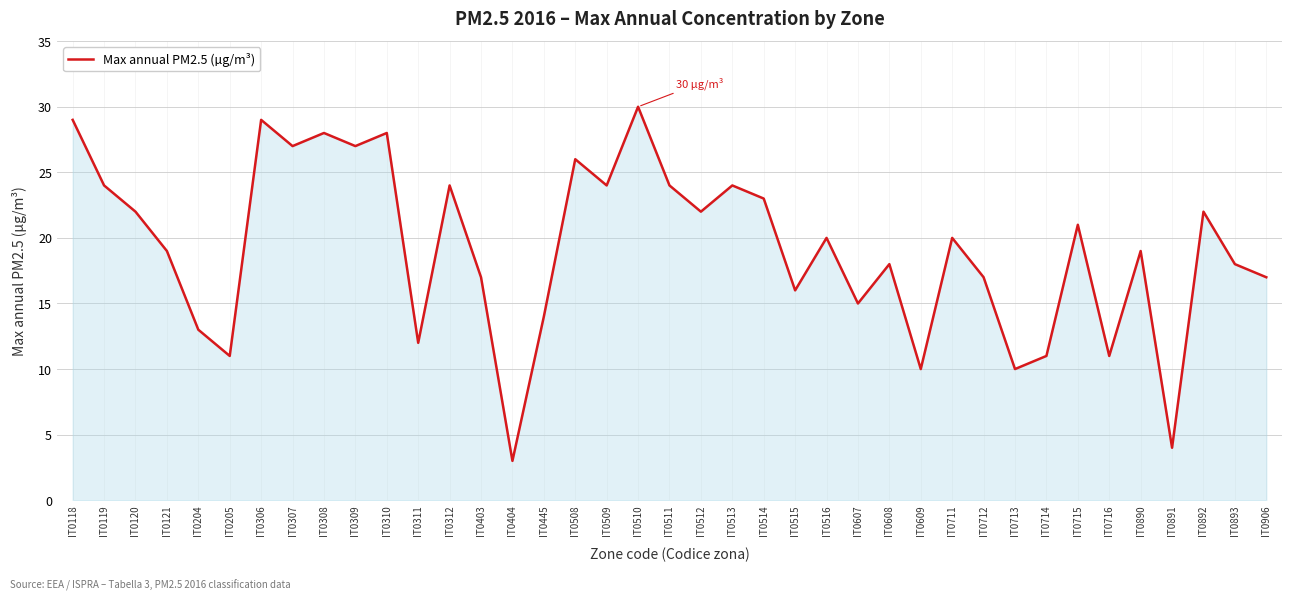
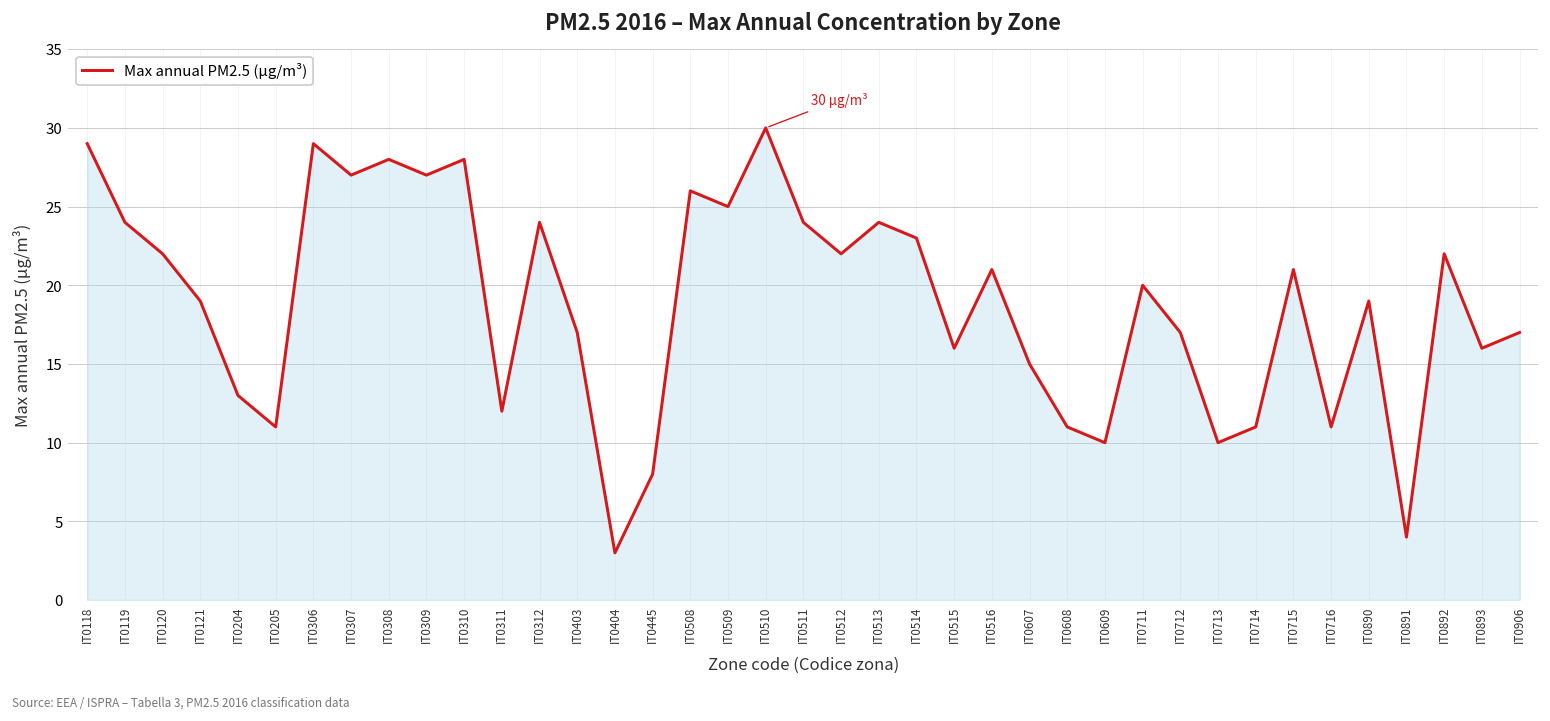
  {
    "IT0118": 29,
    "IT0119": 24,
    "IT0120": 22,
    "IT0121": 19,
    "IT0204": 13,
    "IT0205": 11,
    "IT0306": 29,
    "IT0307": 27,
    "IT0308": 28,
    "IT0309": 27,
    "IT0310": 28,
    "IT0311": 12,
    "IT0312": 24,
    "IT0403": 17,
    "IT0404": 3,
-   "IT0445": 14,
+   "IT0445": 8,
    "IT0508": 26,
-   "IT0509": 24,
+   "IT0509": 25,
    "IT0511": 24,
    "IT0512": 22,
    "IT0513": 24,
    "IT0514": 23,
    "IT0515": 16,
-   "IT0516": 20,
+   "IT0516": 21,
    "IT0607": 15,
-   "IT0608": 18,
+   "IT0608": 11,
    "IT0609": 10,
    "IT0711": 20,
    "IT0712": 17,
    "IT0713": 10,
    "IT0714": 11,
    "IT0715": 21,
    "IT0716": 11,
    "IT0890": 19,
    "IT0891": 4,
    "IT0892": 22,
-   "IT0893": 18,
+   "IT0893": 16,
    "IT0906": 17
  }
